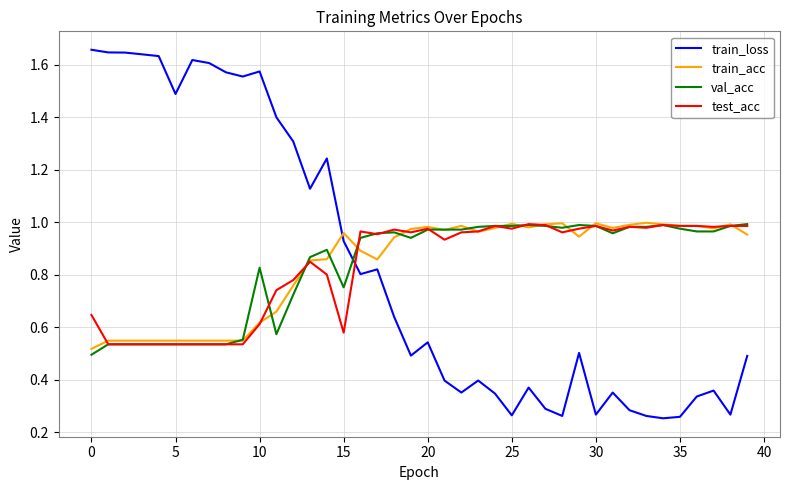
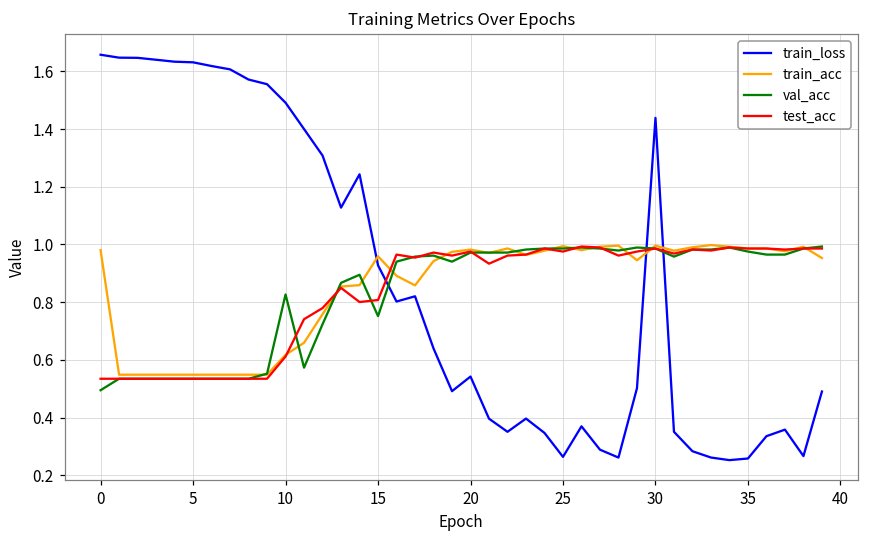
  {
    "train_loss": {
      "0": 1.66,
-     "5": 1.49,
-     "10": 1.57,
+     "5": 1.63,
+     "10": 1.49,
      "15": 0.93,
      "20": 0.54,
      "25": 0.26,
-     "30": 0.27,
+     "30": 1.44,
      "35": 0.26
    },
    "train_acc": {
-     "0": 0.52,
+     "0": 0.98,
      "5": 0.55,
      "15": 0.96,
      "30": 1.00
    },
    "val_acc": {
      "0": 0.50,
      "10": 0.83,
      "15": 0.75,
      "35": 0.98
    },
    "test_acc": {
-     "0": 0.65,
-     "15": 0.58,
+     "0": 0.53,
+     "15": 0.81,
      "25": 0.98
    }
  }
